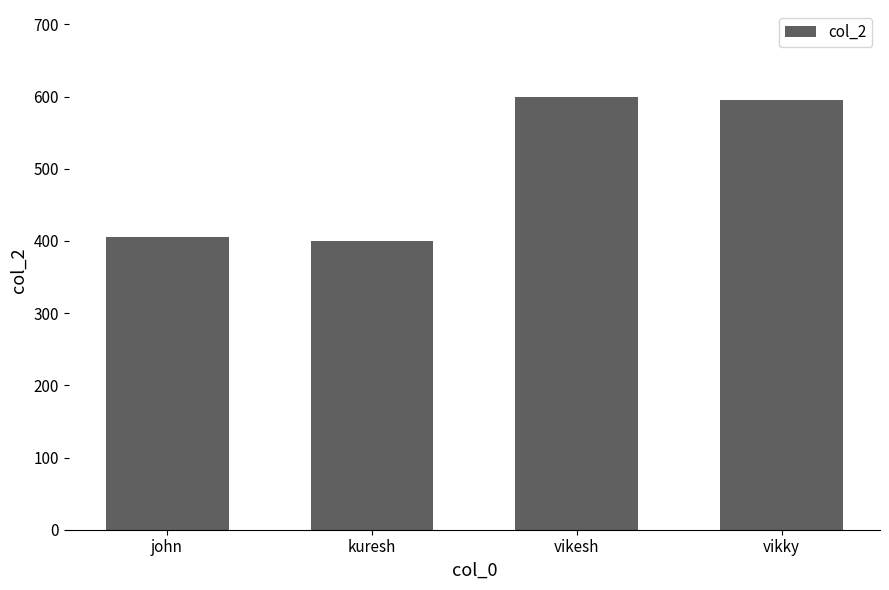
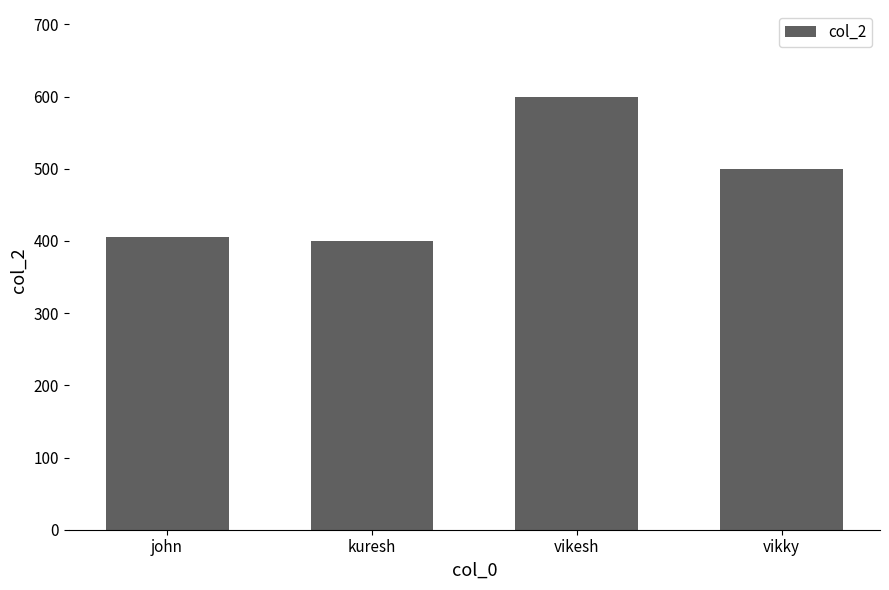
  {
    "john": 410,
    "kuresh": 400,
    "vikesh": 600,
-   "vikky": 600
+   "vikky": 500
  }
